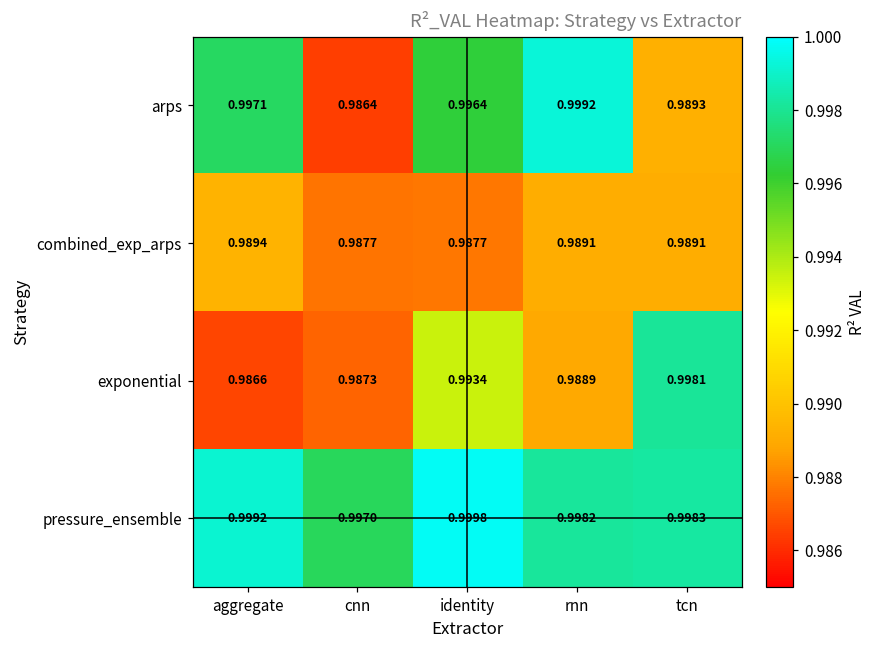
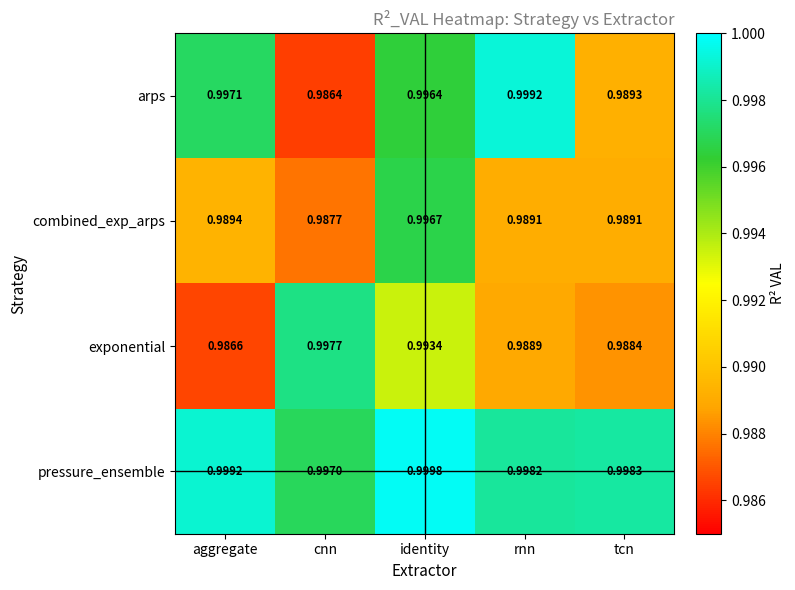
  {
    "arps": {
      "aggregate": 0.9971,
      "cnn": 0.9864,
      "identity": 0.9964,
      "rnn": 0.9992,
      "tcn": 0.9893
    },
    "combined_exp_arps": {
      "aggregate": 0.9894,
      "cnn": 0.9877,
-     "identity": 0.9877,
+     "identity": 0.9967,
      "rnn": 0.9891,
      "tcn": 0.9891
    },
    "exponential": {
      "aggregate": 0.9866,
-     "cnn": 0.9873,
+     "cnn": 0.9977,
      "identity": 0.9934,
      "rnn": 0.9889,
-     "tcn": 0.9981
+     "tcn": 0.9884
    },
    "pressure_ensemble": {
      "aggregate": 0.9992,
      "cnn": 0.9970,
      "identity": 0.9998,
      "rnn": 0.9982,
      "tcn": 0.9983
    }
  }
